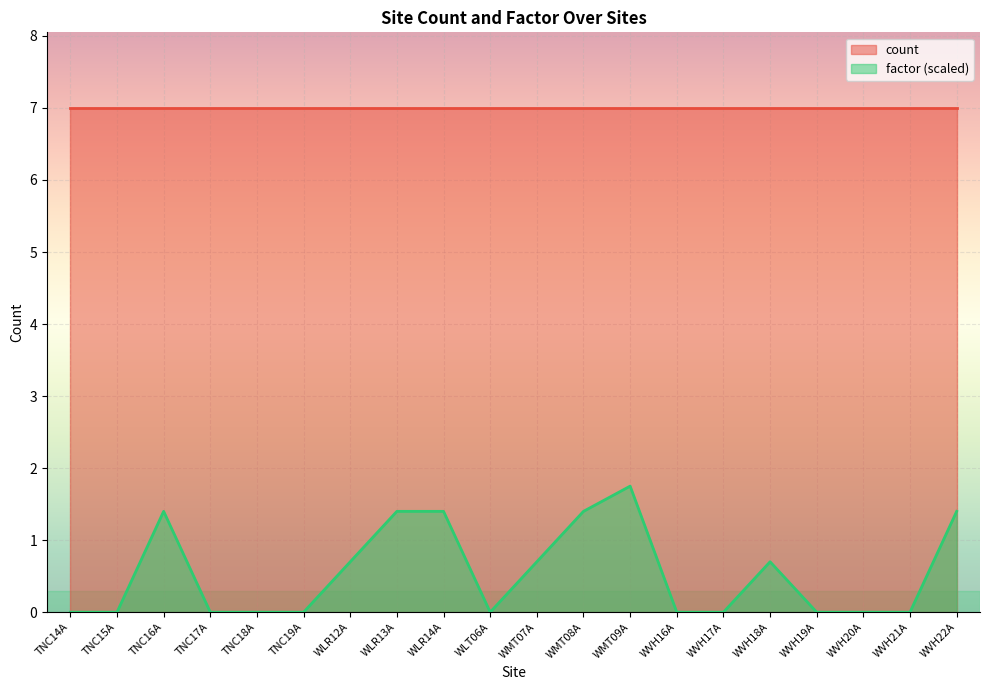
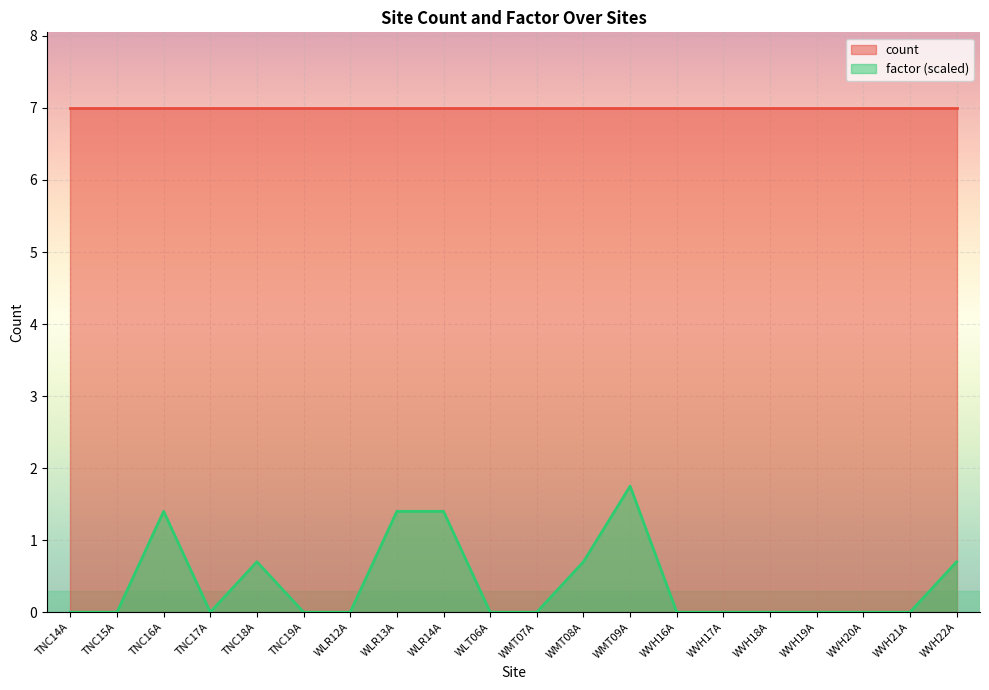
  {
    "count": {
      "TNC14A": 7.0,
      "TNC15A": 7.0,
      "TNC16A": 7.0,
      "TNC17A": 7.0,
      "TNC18A": 7.0,
      "TNC19A": 7.0,
      "WLR12A": 7.0,
      "WLR13A": 7.0,
      "WLR14A": 7.0,
      "WLT06A": 7.0,
      "WMT07A": 7.0,
      "WMT08A": 7.0,
      "WMT09A": 7.0,
      "WVH16A": 7.0,
      "WVH17A": 7.0,
      "WVH18A": 7.0,
      "WVH19A": 7.0,
      "WVH20A": 7.0,
      "WVH21A": 7.0,
      "WVH22A": 7.0
    },
    "factor (scaled)": {
      "TNC14A": 0.0,
      "TNC15A": 0.0,
      "TNC16A": 1.4,
      "TNC17A": 0.0,
-     "TNC18A": 0.0,
+     "TNC18A": 0.7,
      "TNC19A": 0.0,
-     "WLR12A": 0.7,
+     "WLR12A": 0.0,
      "WLR13A": 1.4,
      "WLR14A": 1.4,
      "WLT06A": 0.0,
-     "WMT07A": 0.7,
-     "WMT08A": 1.4,
+     "WMT07A": 0.0,
+     "WMT08A": 0.7,
      "WMT09A": 1.8,
      "WVH16A": 0.0,
      "WVH17A": 0.0,
-     "WVH18A": 0.7,
+     "WVH18A": 0.0,
      "WVH19A": 0.0,
      "WVH20A": 0.0,
      "WVH21A": 0.0,
-     "WVH22A": 1.4
+     "WVH22A": 0.7
    }
  }
